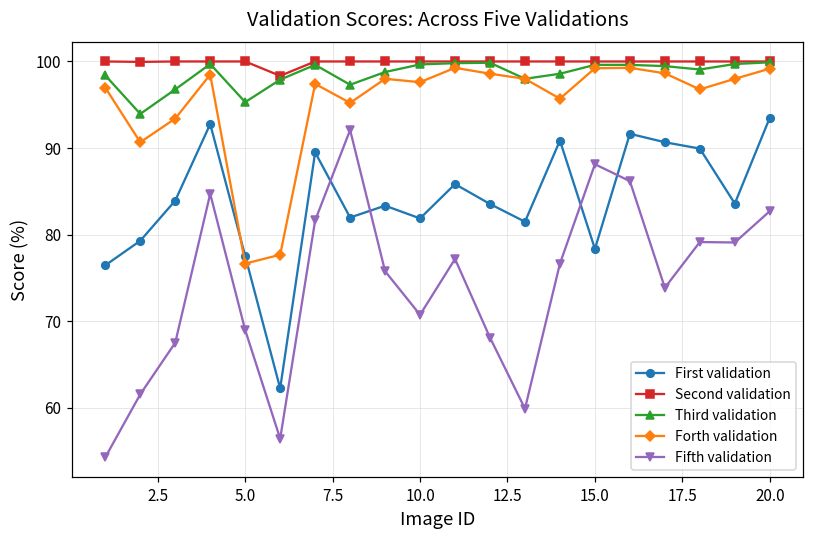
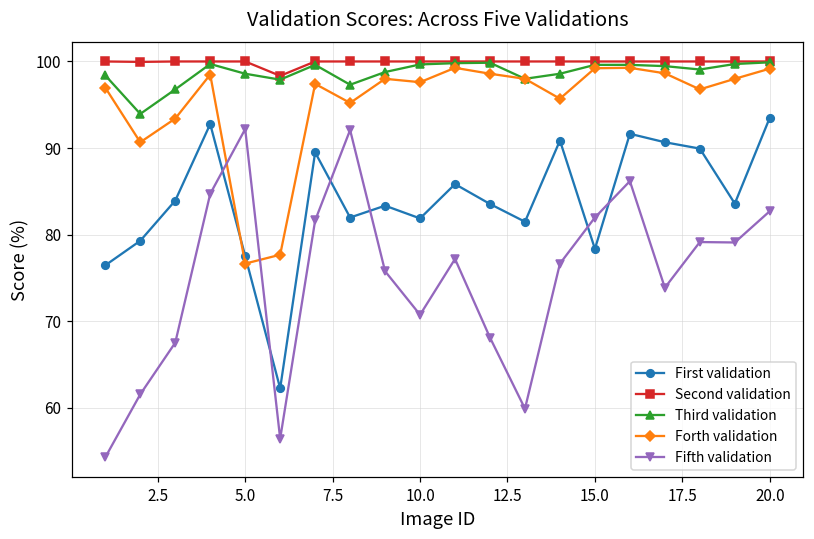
  {
    "First validation": {
      "5.0": 78,
      "10.0": 82,
      "15.0": 78,
      "20.0": 94
    },
    "Second validation": {
      "5.0": 100,
      "10.0": 100,
      "15.0": 100
    },
    "Third validation": {
-     "5.0": 95,
+     "5.0": 99,
      "10.0": 100,
      "15.0": 100
    },
    "Forth validation": {
      "5.0": 77,
      "10.0": 98,
      "15.0": 99,
      "20.0": 99
    },
    "Fifth validation": {
-     "5.0": 69,
+     "5.0": 92,
      "10.0": 71,
-     "15.0": 88,
+     "15.0": 82,
      "20.0": 83
    }
  }
